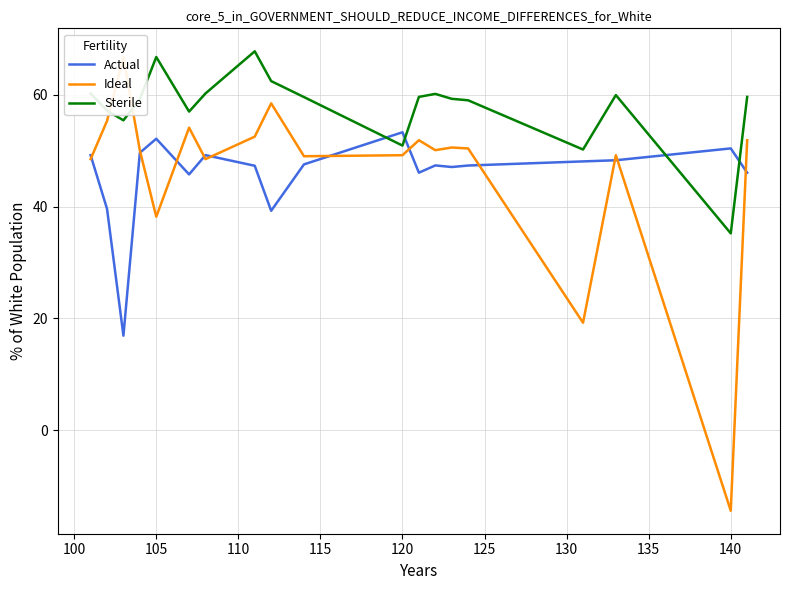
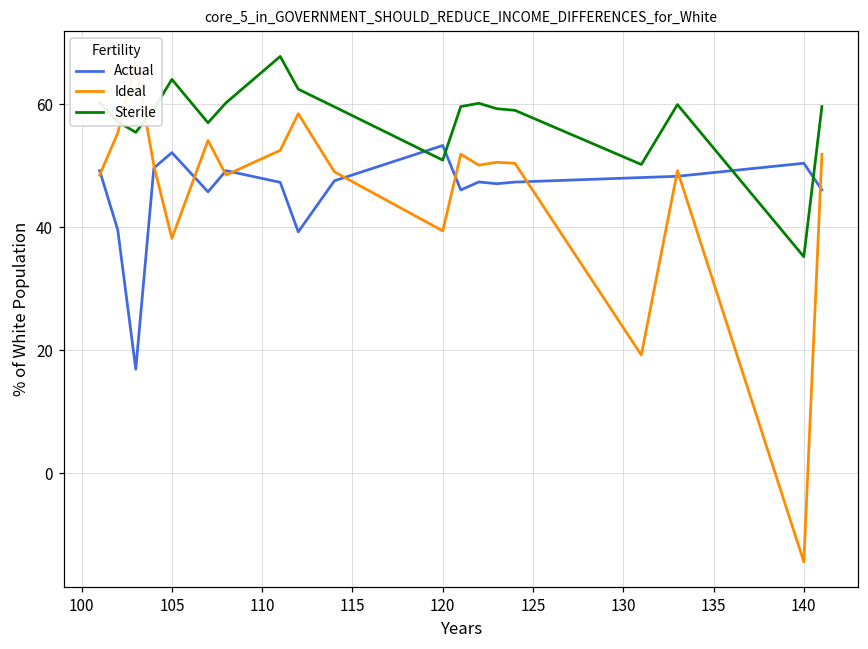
  {
    "Actual": {
      "105": 52,
      "120": 53,
      "140": 50
    },
    "Ideal": {
      "105": 38,
-     "120": 49,
+     "120": 39,
      "140": -14
    },
    "Sterile": {
-     "105": 67,
+     "105": 64,
      "120": 51,
      "140": 35
    }
  }
